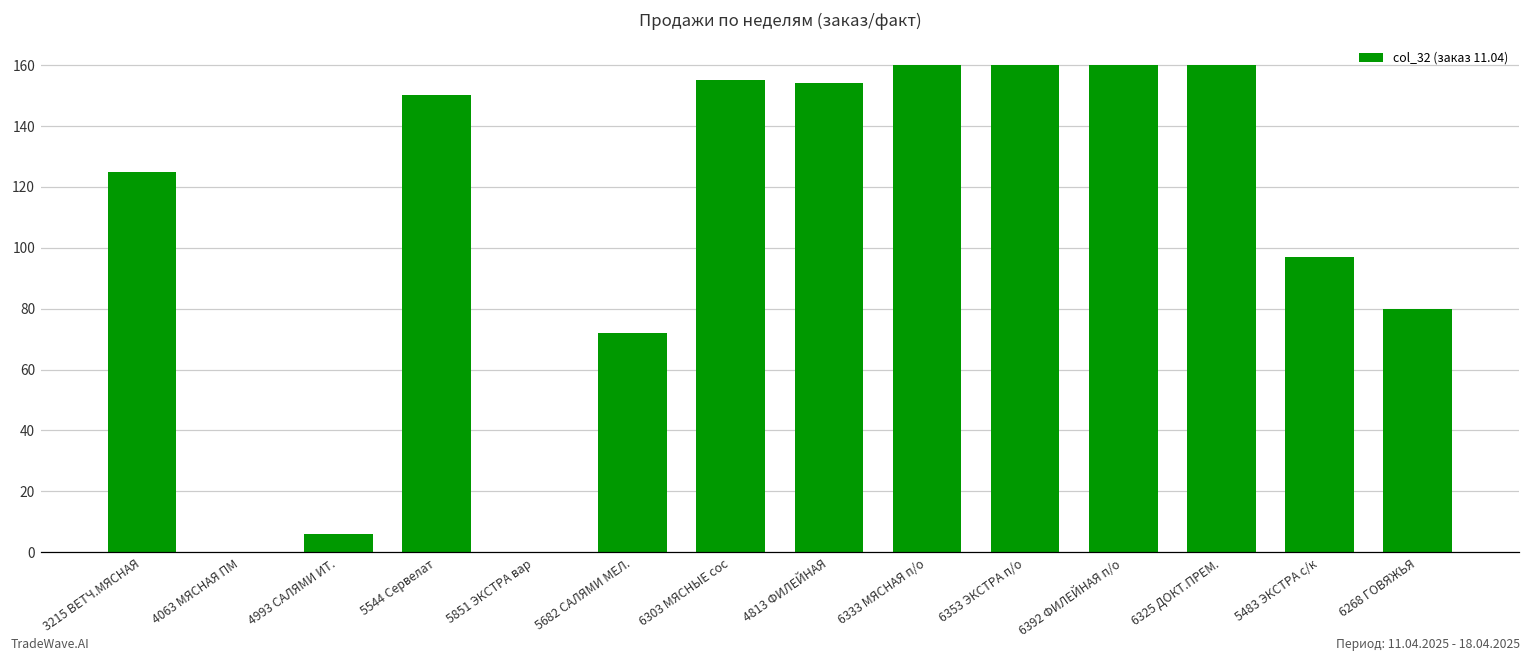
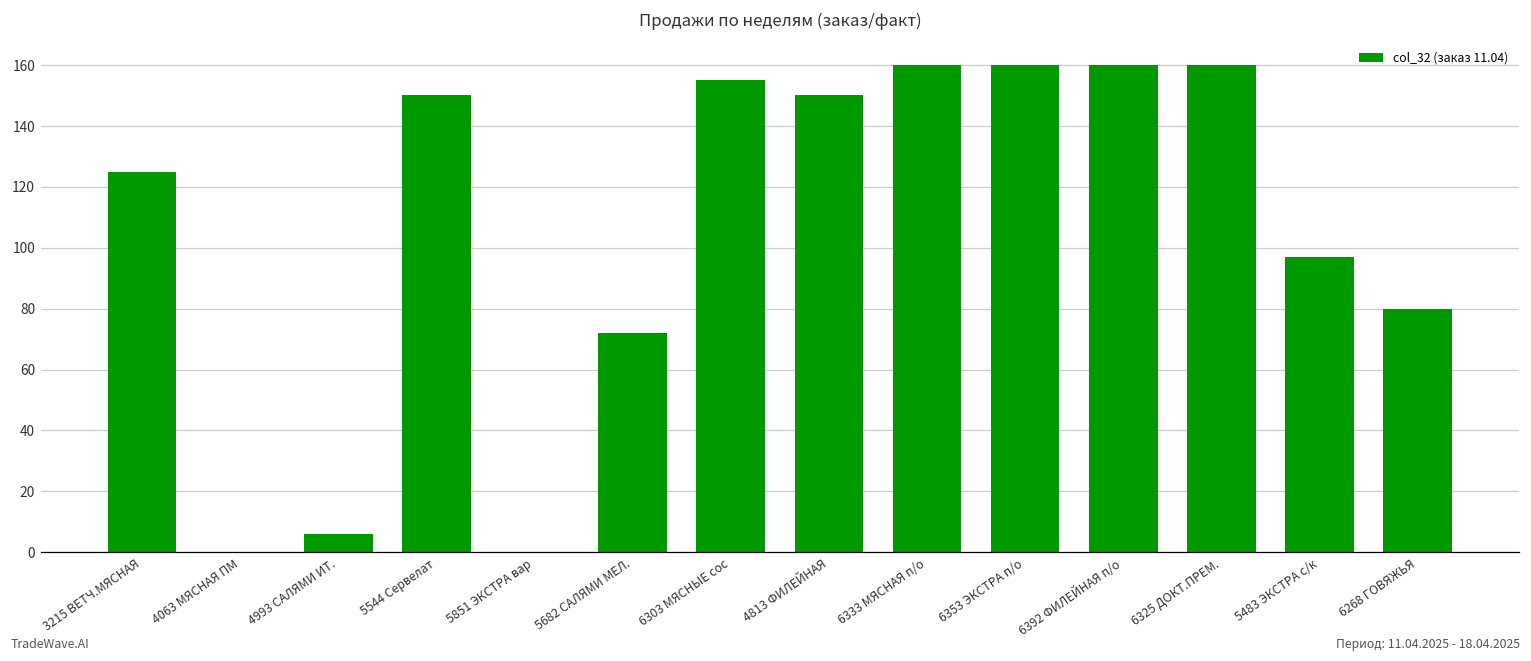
  {
    "3215 ВЕТЧ.МЯСНАЯ": 125,
    "4063 МЯСНАЯ ПМ": 0,
    "4993 САЛЯМИ ИТ.": 6,
    "5544 Сервелат": 150,
    "5851 ЭКСТРА вар": 0,
    "5682 САЛЯМИ МЕЛ.": 72,
    "6303 МЯСНЫЕ сос": 155,
-   "4813 ФИЛЕЙНАЯ": 154,
+   "4813 ФИЛЕЙНАЯ": 150,
    "6333 МЯСНАЯ п/о": 160,
    "6353 ЭКСТРА п/о": 160,
    "6392 ФИЛЕЙНАЯ п/о": 160,
    "6325 ДОКТ.ПРЕМ.": 160,
    "5483 ЭКСТРА с/к": 97,
    "6268 ГОВЯЖЬЯ": 80
  }
